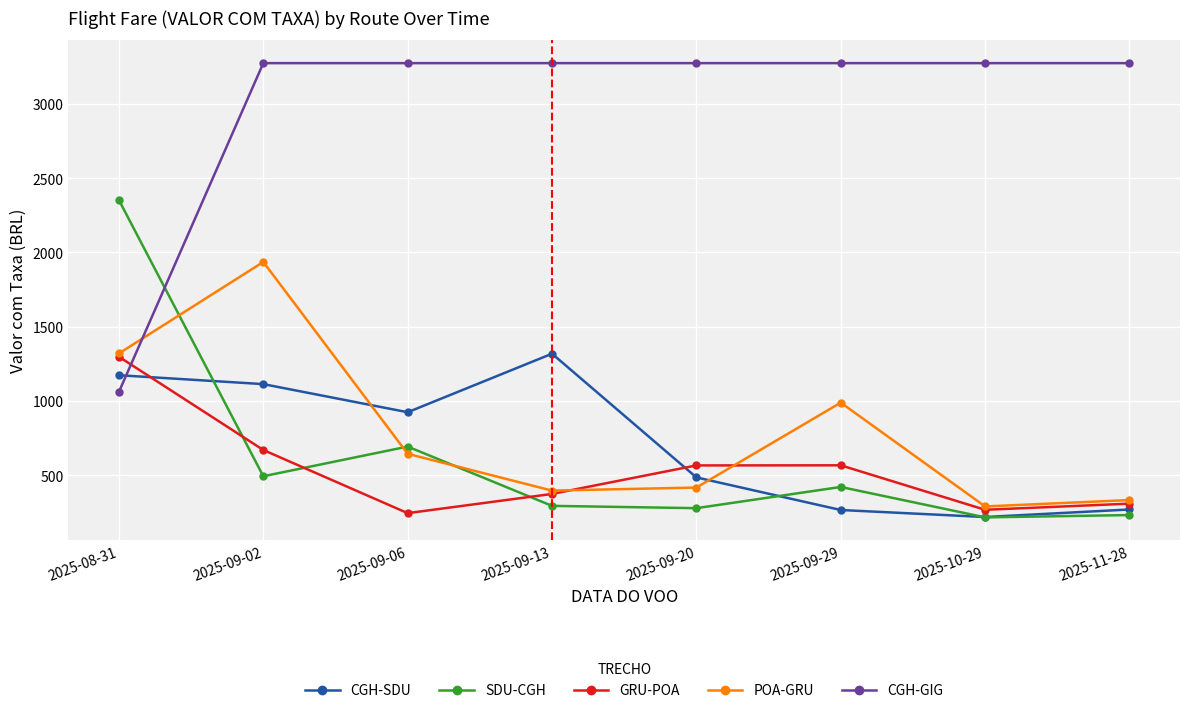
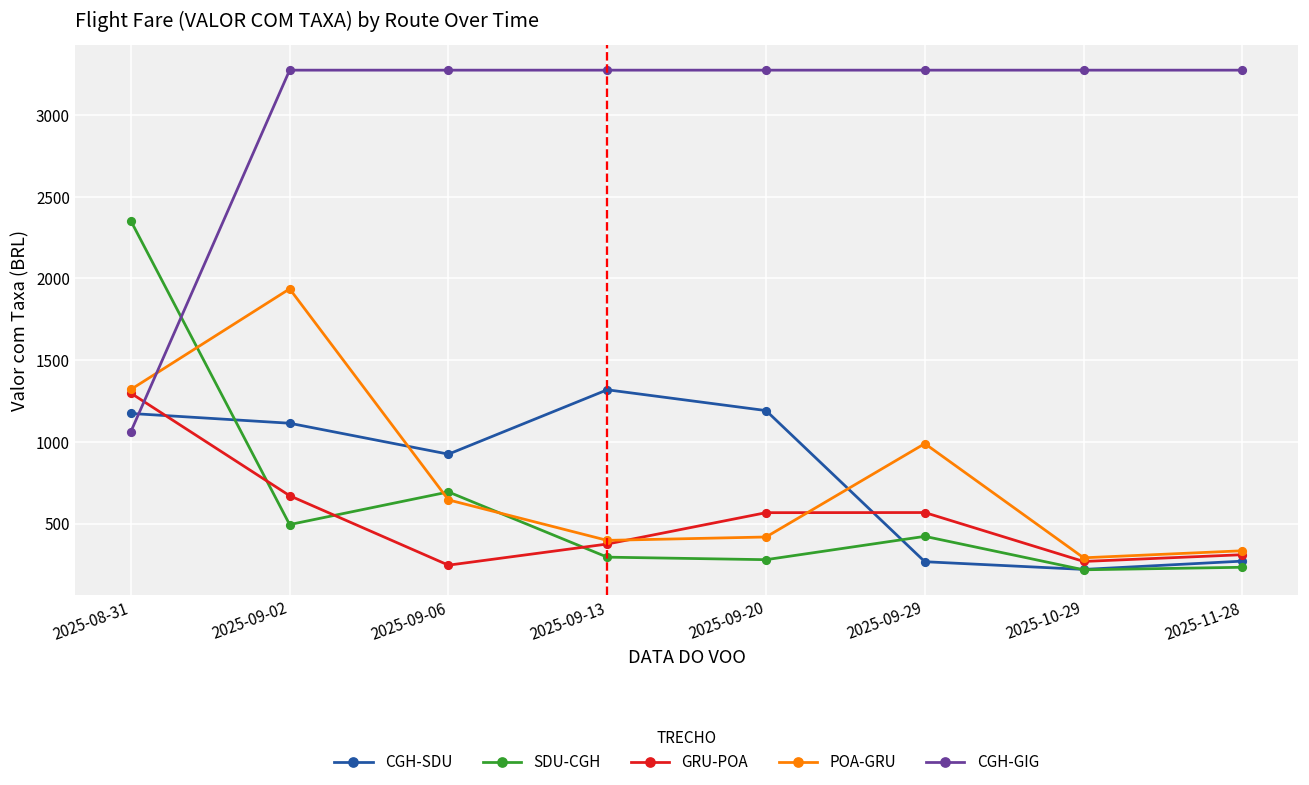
  {
    "CGH-SDU": {
      "2025-08-31": 1170,
      "2025-09-02": 1110,
      "2025-09-06": 920,
      "2025-09-13": 1320,
-     "2025-09-20": 490,
+     "2025-09-20": 1190,
      "2025-09-29": 270,
      "2025-11-28": 270
    },
    "SDU-CGH": {
      "2025-08-31": 2350,
      "2025-09-02": 490,
      "2025-09-06": 690,
      "2025-09-13": 290,
      "2025-09-20": 280,
      "2025-09-29": 420,
      "2025-11-28": 230
    },
    "GRU-POA": {
      "2025-08-31": 1300,
      "2025-09-02": 670,
      "2025-09-06": 250,
      "2025-09-13": 370,
      "2025-09-20": 570,
      "2025-09-29": 570,
      "2025-10-29": 270,
      "2025-11-28": 310
    },
    "POA-GRU": {
      "2025-08-31": 1320,
      "2025-09-02": 1940,
      "2025-09-06": 640,
      "2025-09-13": 400,
      "2025-09-20": 420,
      "2025-09-29": 990,
      "2025-10-29": 290,
      "2025-11-28": 330
    },
    "CGH-GIG": {
      "2025-08-31": 1060,
      "2025-09-02": 3270,
      "2025-09-06": 3270,
      "2025-09-13": 3270,
      "2025-09-20": 3270,
      "2025-09-29": 3270,
      "2025-10-29": 3270,
      "2025-11-28": 3270
    }
  }
